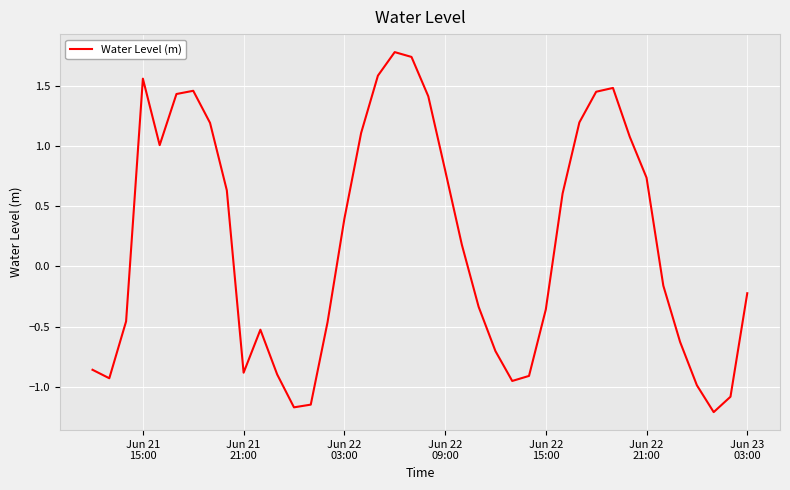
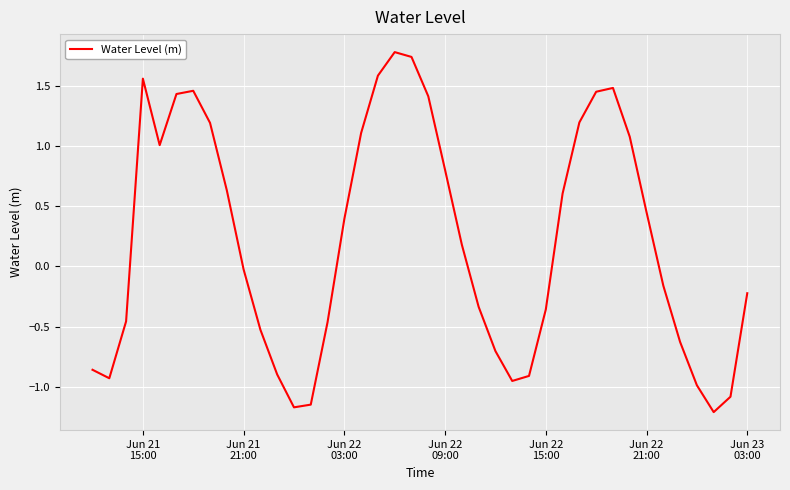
  {
    "Jun 21 15:00": 1.56,
-   "Jun 21 21:00": -0.88,
+   "Jun 21 21:00": -0.02,
    "Jun 22 03:00": 0.39,
    "Jun 22 09:00": 0.80,
    "Jun 22 15:00": -0.36,
-   "Jun 22 21:00": 0.74,
+   "Jun 22 21:00": 0.45,
    "Jun 23 03:00": -0.22
  }
